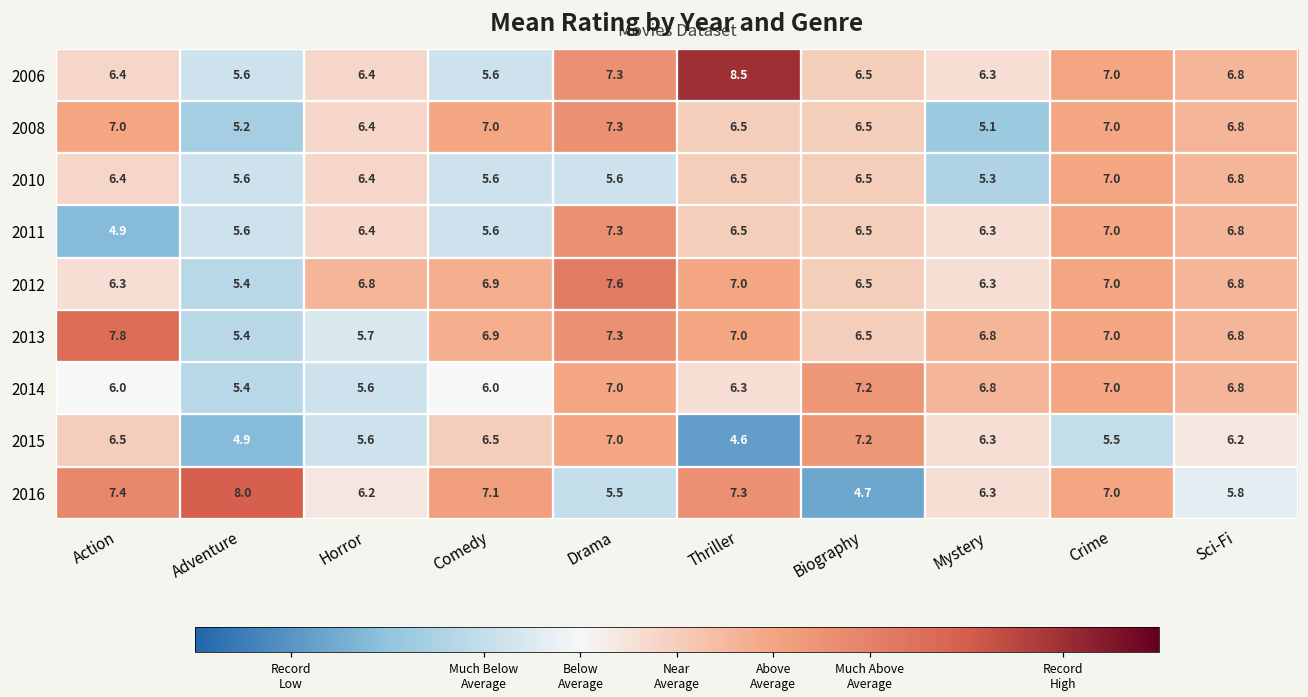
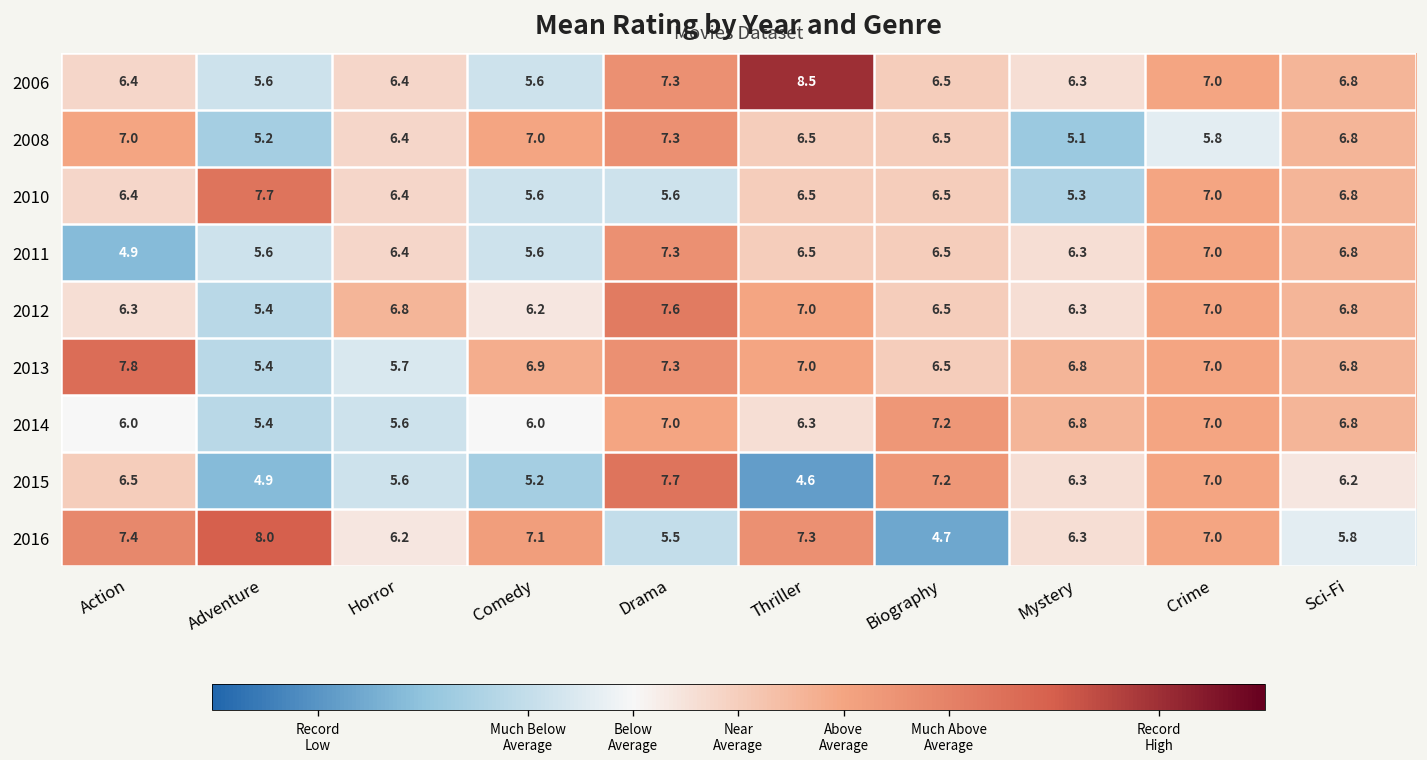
  {
    "2006": {
      "Action": 6.4,
      "Adventure": 5.6,
      "Horror": 6.4,
      "Comedy": 5.6,
      "Drama": 7.3,
      "Thriller": 8.5,
      "Biography": 6.5,
      "Mystery": 6.3,
      "Crime": 7.0,
      "Sci-Fi": 6.8
    },
    "2008": {
      "Action": 7.0,
      "Adventure": 5.2,
      "Horror": 6.4,
      "Comedy": 7.0,
      "Drama": 7.3,
      "Thriller": 6.5,
      "Biography": 6.5,
      "Mystery": 5.1,
-     "Crime": 7.0,
+     "Crime": 5.8,
      "Sci-Fi": 6.8
    },
    "2010": {
      "Action": 6.4,
-     "Adventure": 5.6,
+     "Adventure": 7.7,
      "Horror": 6.4,
      "Comedy": 5.6,
      "Drama": 5.6,
      "Thriller": 6.5,
      "Biography": 6.5,
      "Mystery": 5.3,
      "Crime": 7.0,
      "Sci-Fi": 6.8
    },
    "2011": {
      "Action": 4.9,
      "Adventure": 5.6,
      "Horror": 6.4,
      "Comedy": 5.6,
      "Drama": 7.3,
      "Thriller": 6.5,
      "Biography": 6.5,
      "Mystery": 6.3,
      "Crime": 7.0,
      "Sci-Fi": 6.8
    },
    "2012": {
      "Action": 6.3,
      "Adventure": 5.4,
      "Horror": 6.8,
-     "Comedy": 6.9,
+     "Comedy": 6.2,
      "Drama": 7.6,
      "Thriller": 7.0,
      "Biography": 6.5,
      "Mystery": 6.3,
      "Crime": 7.0,
      "Sci-Fi": 6.8
    },
    "2013": {
      "Action": 7.8,
      "Adventure": 5.4,
      "Horror": 5.7,
      "Comedy": 6.9,
      "Drama": 7.3,
      "Thriller": 7.0,
      "Biography": 6.5,
      "Mystery": 6.8,
      "Crime": 7.0,
      "Sci-Fi": 6.8
    },
    "2014": {
      "Action": 6.0,
      "Adventure": 5.4,
      "Horror": 5.6,
      "Comedy": 6.0,
      "Drama": 7.0,
      "Thriller": 6.3,
      "Biography": 7.2,
      "Mystery": 6.8,
      "Crime": 7.0,
      "Sci-Fi": 6.8
    },
    "2015": {
      "Action": 6.5,
      "Adventure": 4.9,
      "Horror": 5.6,
-     "Comedy": 6.5,
-     "Drama": 7.0,
+     "Comedy": 5.2,
+     "Drama": 7.7,
      "Thriller": 4.6,
      "Biography": 7.2,
      "Mystery": 6.3,
-     "Crime": 5.5,
+     "Crime": 7.0,
      "Sci-Fi": 6.2
    },
    "2016": {
      "Action": 7.4,
      "Adventure": 8.0,
      "Horror": 6.2,
      "Comedy": 7.1,
      "Drama": 5.5,
      "Thriller": 7.3,
      "Biography": 4.7,
      "Mystery": 6.3,
      "Crime": 7.0,
      "Sci-Fi": 5.8
    }
  }
